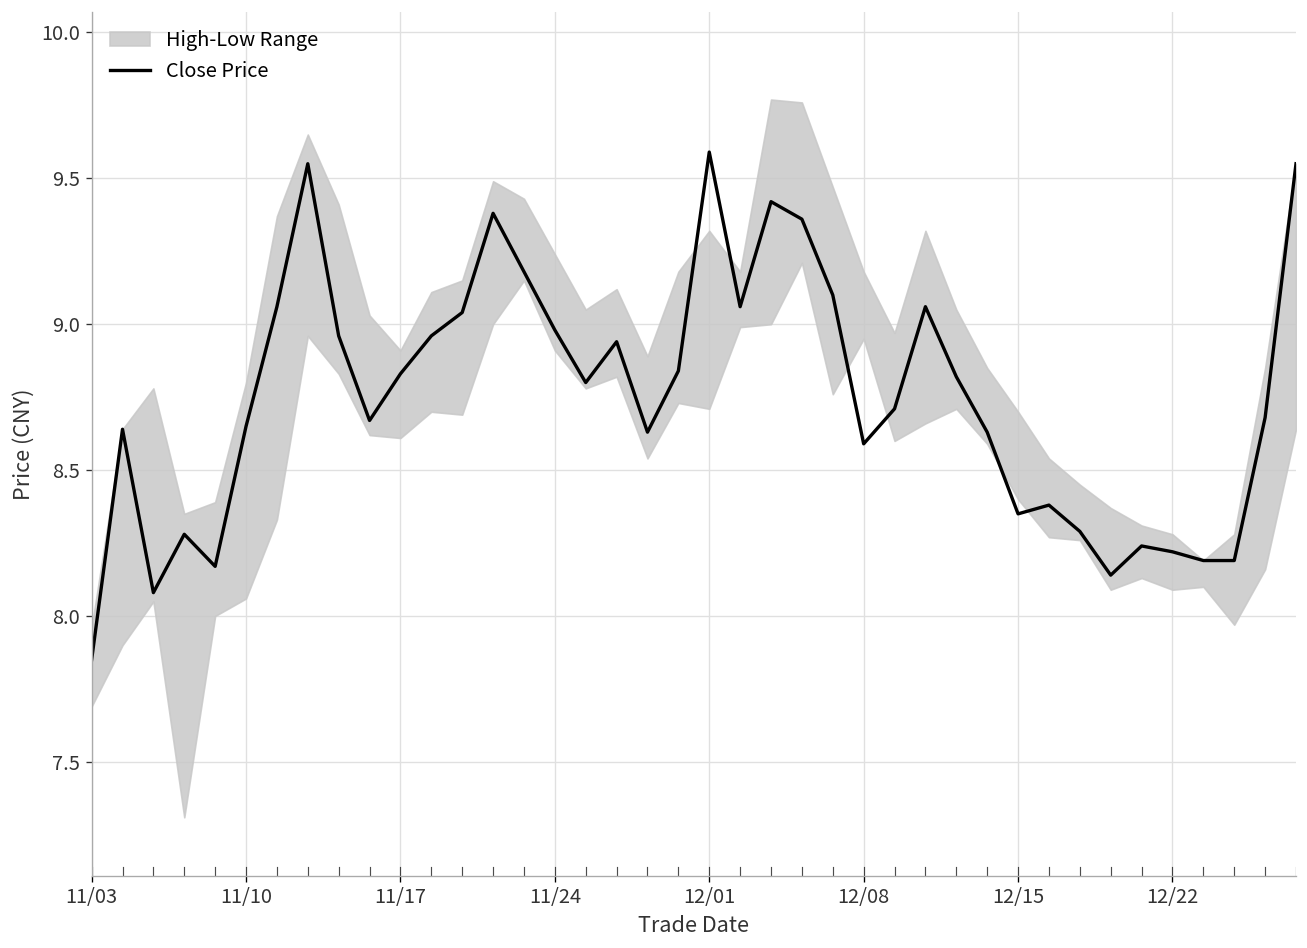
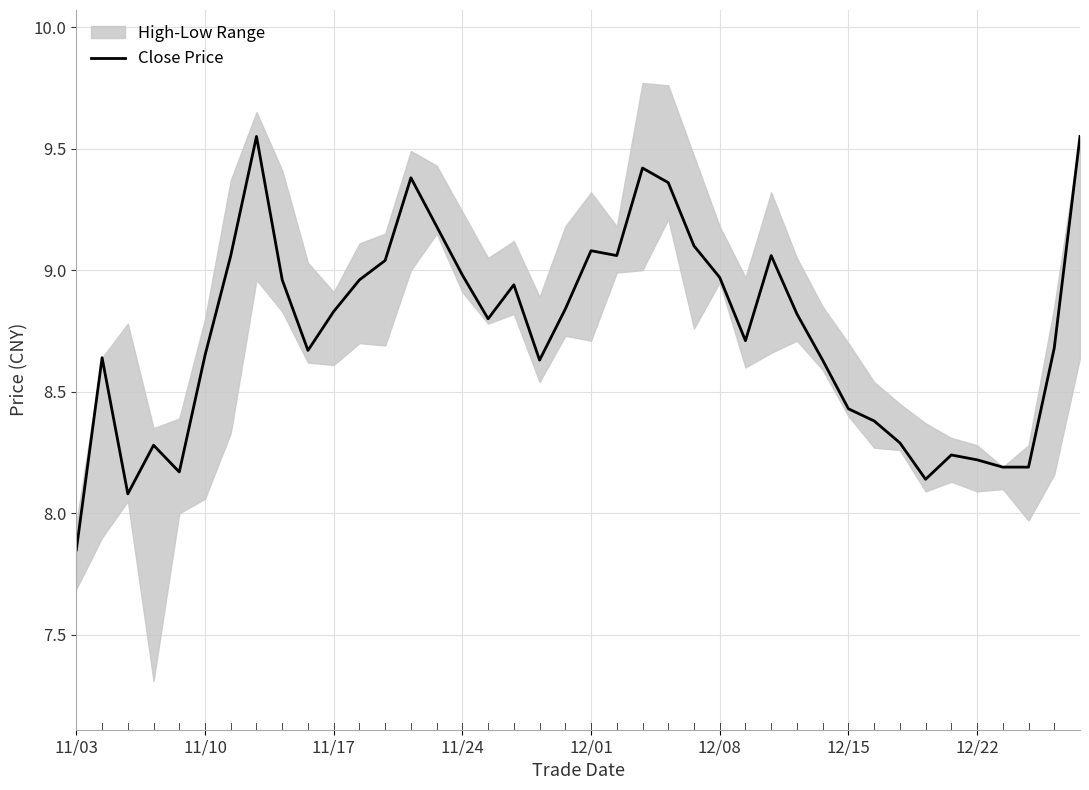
  {
    "Close Price": {
      "11/03": 7.85,
      "11/10": 8.65,
      "11/17": 8.83,
      "11/24": 8.98,
-     "12/01": 9.59,
-     "12/08": 8.59,
-     "12/15": 8.35,
+     "12/01": 9.08,
+     "12/08": 8.97,
+     "12/15": 8.43,
      "12/22": 8.22
    }
  }
